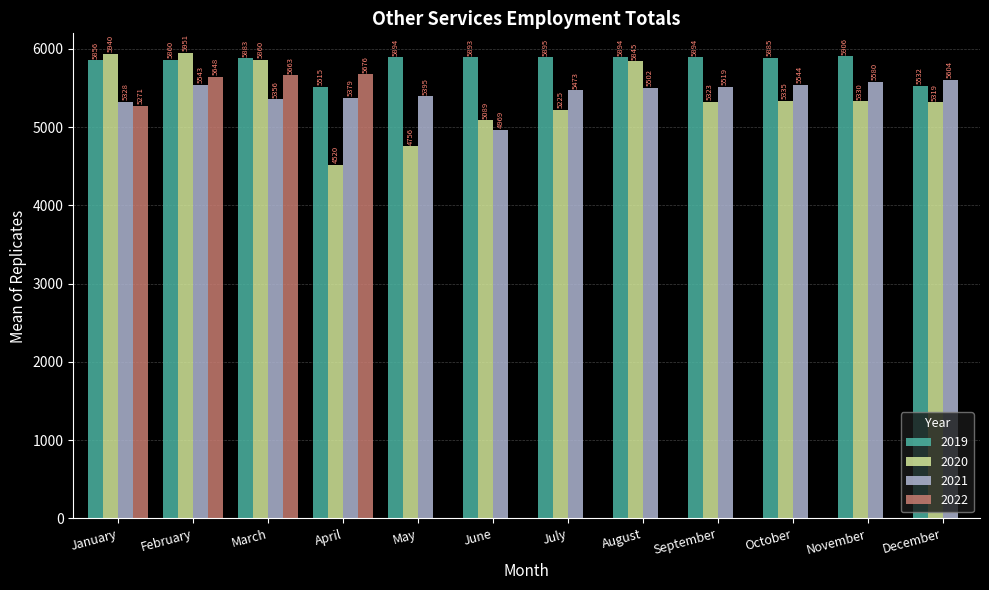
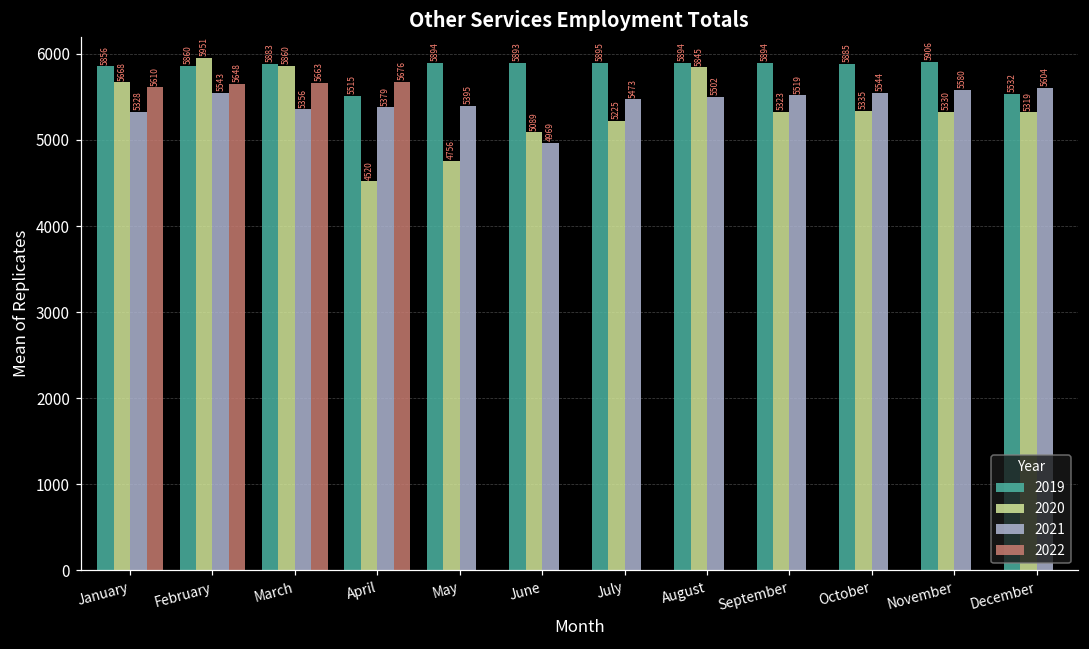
  {
    "2019": {
      "January": 5856,
      "February": 5860,
      "March": 5883,
      "April": 5515,
      "May": 5894,
      "June": 5893,
      "July": 5895,
      "August": 5894,
      "September": 5894,
      "October": 5885,
      "November": 5906,
      "December": 5532
    },
    "2020": {
-     "January": 5940,
+     "January": 5668,
      "February": 5951,
      "March": 5860,
      "April": 4520,
      "May": 4756,
      "June": 5089,
      "July": 5225,
      "August": 5845,
      "September": 5323,
      "October": 5335,
      "November": 5330,
      "December": 5319
    },
    "2021": {
      "January": 5328,
      "February": 5543,
      "March": 5356,
      "April": 5379,
      "May": 5395,
      "June": 4969,
      "July": 5473,
      "August": 5502,
      "September": 5519,
      "October": 5544,
      "November": 5580,
      "December": 5604
    },
    "2022": {
-     "January": 5271,
+     "January": 5610,
      "February": 5648,
      "March": 5663,
      "April": 5676
    }
  }
